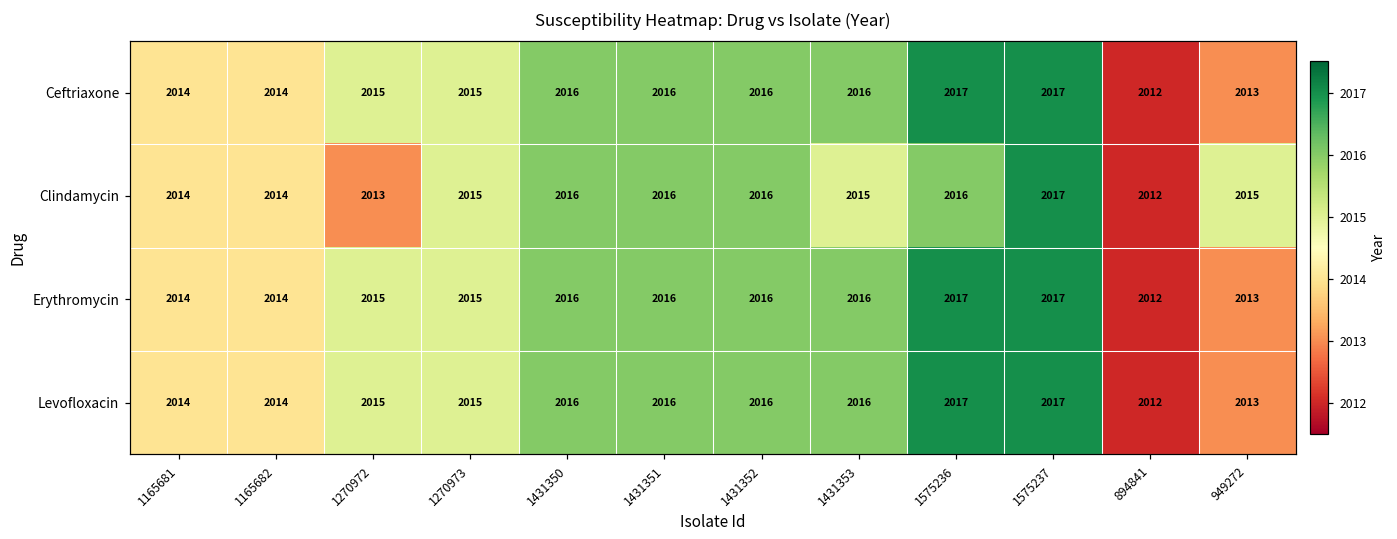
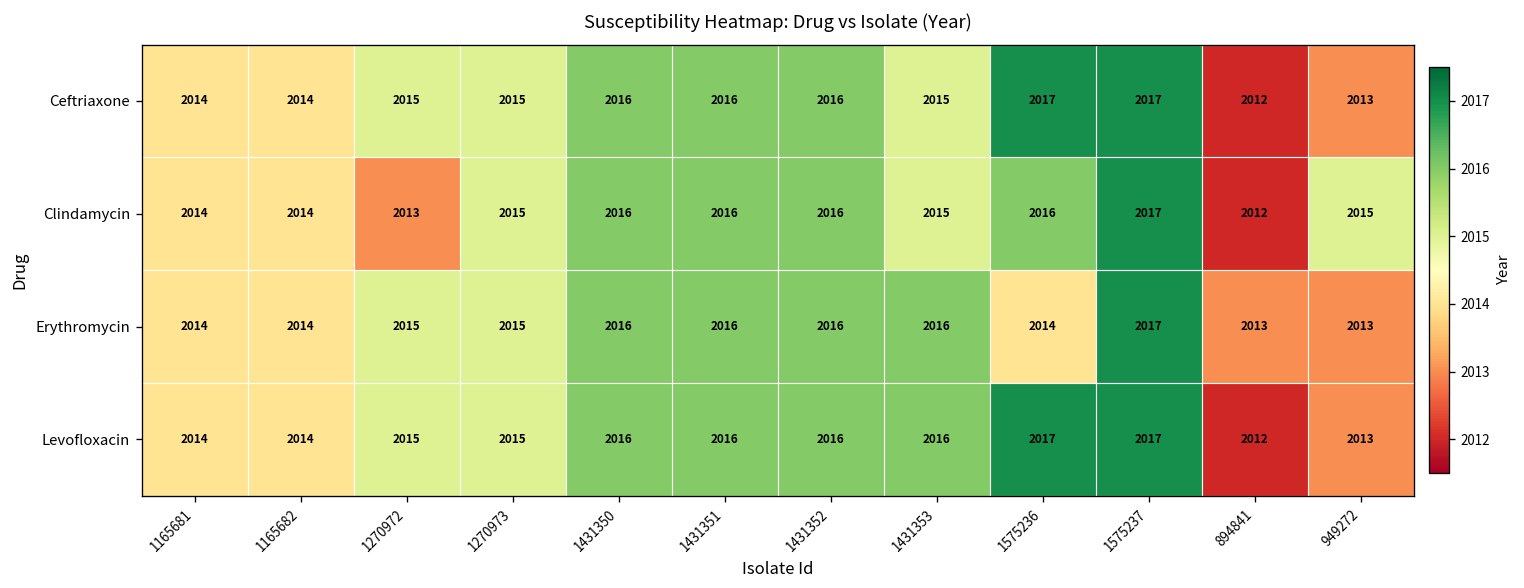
  {
    "Ceftriaxone": {
      "1165681": 2014,
      "1165682": 2014,
      "1270972": 2015,
      "1270973": 2015,
      "1431350": 2016,
      "1431351": 2016,
      "1431352": 2016,
-     "1431353": 2016,
+     "1431353": 2015,
      "1575236": 2017,
      "1575237": 2017,
      "894841": 2012,
      "949272": 2013
    },
    "Clindamycin": {
      "1165681": 2014,
      "1165682": 2014,
      "1270972": 2013,
      "1270973": 2015,
      "1431350": 2016,
      "1431351": 2016,
      "1431352": 2016,
      "1431353": 2015,
      "1575236": 2016,
      "1575237": 2017,
      "894841": 2012,
      "949272": 2015
    },
    "Erythromycin": {
      "1165681": 2014,
      "1165682": 2014,
      "1270972": 2015,
      "1270973": 2015,
      "1431350": 2016,
      "1431351": 2016,
      "1431352": 2016,
      "1431353": 2016,
-     "1575236": 2017,
+     "1575236": 2014,
      "1575237": 2017,
-     "894841": 2012,
+     "894841": 2013,
      "949272": 2013
    },
    "Levofloxacin": {
      "1165681": 2014,
      "1165682": 2014,
      "1270972": 2015,
      "1270973": 2015,
      "1431350": 2016,
      "1431351": 2016,
      "1431352": 2016,
      "1431353": 2016,
      "1575236": 2017,
      "1575237": 2017,
      "894841": 2012,
      "949272": 2013
    }
  }
